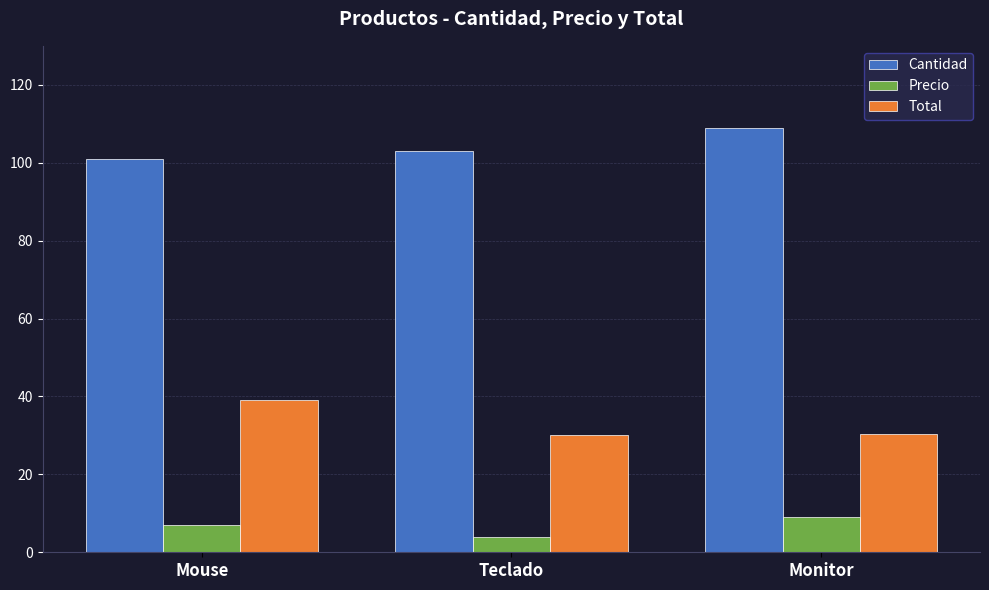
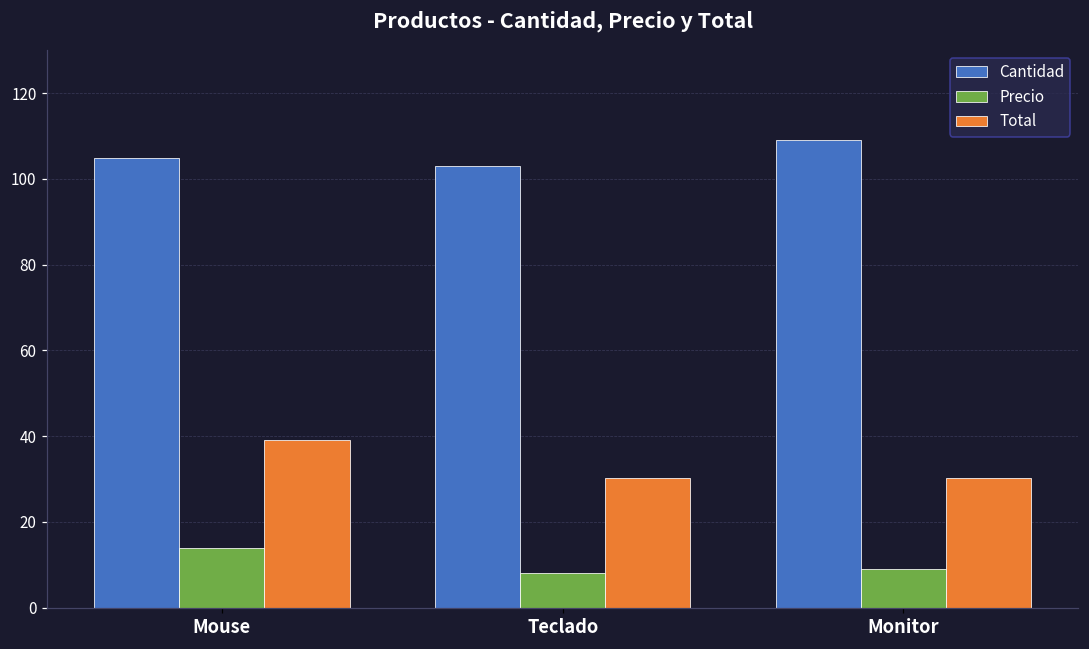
  {
    "Cantidad": {
-     "Mouse": 101,
+     "Mouse": 105,
      "Teclado": 103,
      "Monitor": 109
    },
    "Precio": {
-     "Mouse": 7,
-     "Teclado": 4,
+     "Mouse": 14,
+     "Teclado": 8,
      "Monitor": 9
    },
    "Total": {
      "Mouse": 39,
      "Teclado": 30,
      "Monitor": 30
    }
  }
